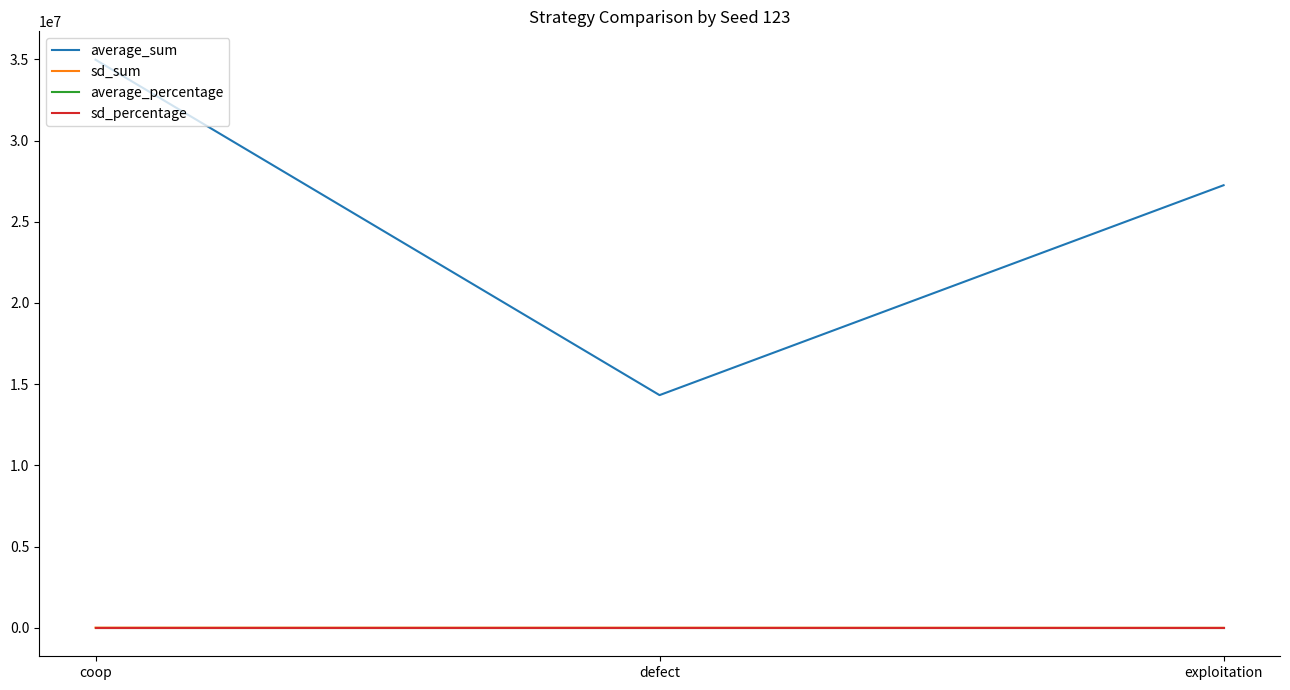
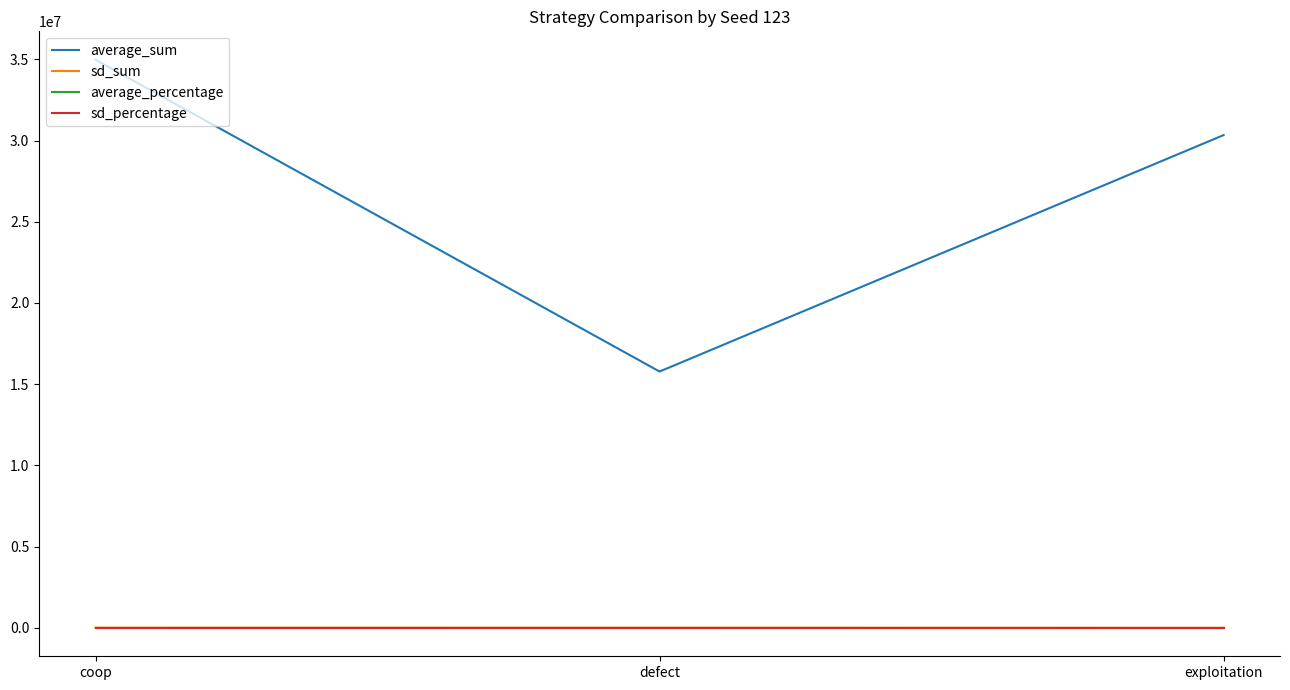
  {
    "average_sum": {
-     "defect": 14300000,
-     "exploitation": 27200000
+     "defect": 15800000,
+     "exploitation": 30300000
    },
    "sd_percentage": {
      "coop": 0,
      "defect": 0,
      "exploitation": 0
    }
  }
